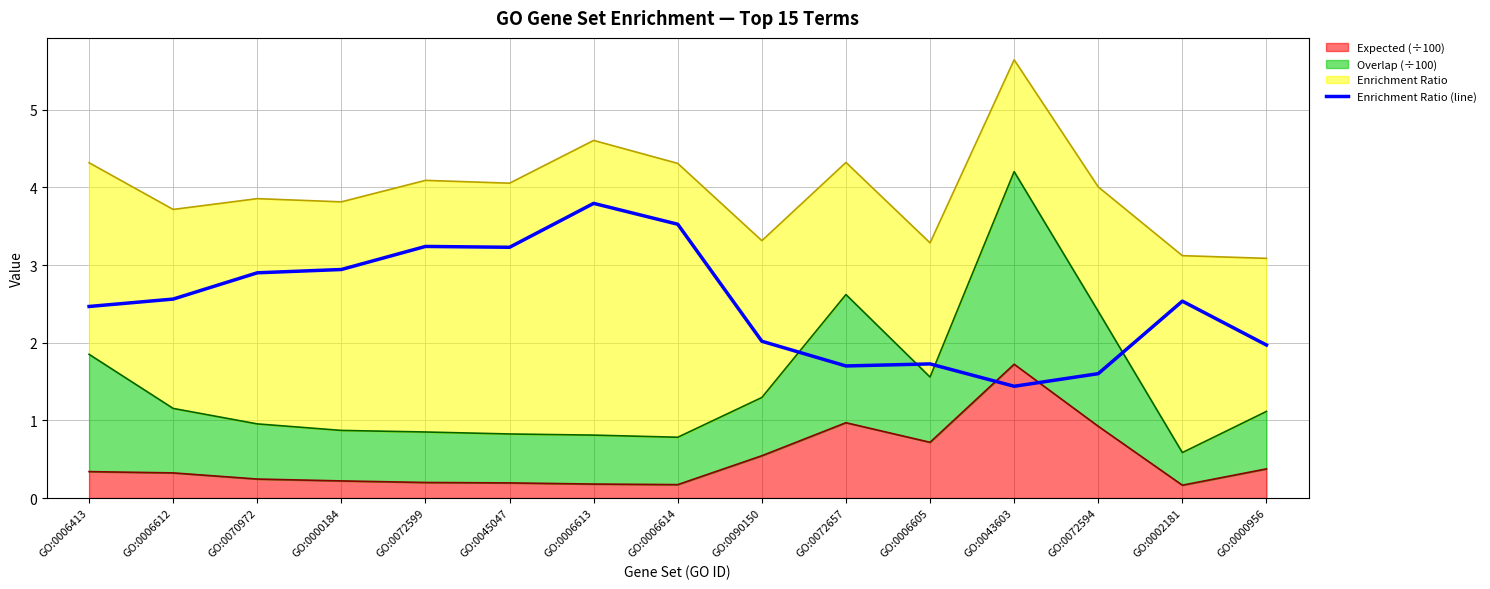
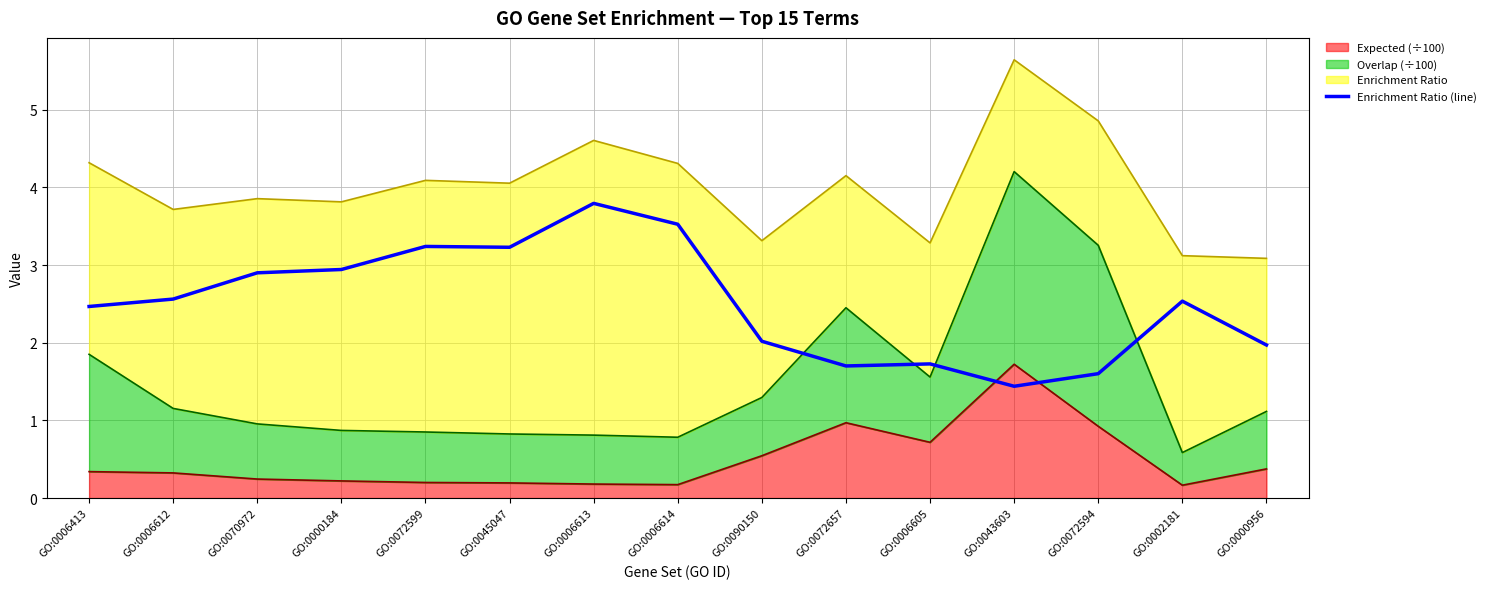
  {
    "Expected (÷100)": {
      "GO:0006413": 0.3,
      "GO:0006612": 0.3,
      "GO:0070972": 0.2,
      "GO:0000184": 0.2,
      "GO:0072599": 0.2,
      "GO:0045047": 0.2,
      "GO:0006613": 0.2,
      "GO:0006614": 0.2,
      "GO:0090150": 0.5,
      "GO:0072657": 1.0,
      "GO:0006605": 0.7,
      "GO:0043603": 1.7,
      "GO:0072594": 0.9,
      "GO:0002181": 0.2,
      "GO:0000956": 0.4
    },
    "Overlap (÷100)": {
      "GO:0006413": 1.5,
      "GO:0006612": 0.8,
      "GO:0070972": 0.7,
      "GO:0000184": 0.7,
      "GO:0072599": 0.7,
      "GO:0045047": 0.6,
      "GO:0006613": 0.6,
      "GO:0006614": 0.6,
      "GO:0090150": 0.8,
-     "GO:0072657": 1.7,
+     "GO:0072657": 1.5,
      "GO:0006605": 0.8,
      "GO:0043603": 2.5,
-     "GO:0072594": 1.5,
+     "GO:0072594": 2.3,
      "GO:0002181": 0.4,
      "GO:0000956": 0.7
    },
    "Enrichment Ratio": {
      "GO:0006413": 2.5,
      "GO:0006612": 2.6,
      "GO:0070972": 2.9,
      "GO:0000184": 2.9,
      "GO:0072599": 3.2,
      "GO:0045047": 3.2,
      "GO:0006613": 3.8,
      "GO:0006614": 3.5,
      "GO:0090150": 2.0,
      "GO:0072657": 1.7,
      "GO:0006605": 1.7,
      "GO:0043603": 1.4,
      "GO:0072594": 1.6,
      "GO:0002181": 2.5,
      "GO:0000956": 2.0
    },
    "Enrichment Ratio (line)": {
      "GO:0006413": 2.5,
      "GO:0006612": 2.6,
      "GO:0070972": 2.9,
      "GO:0000184": 2.9,
      "GO:0072599": 3.2,
      "GO:0045047": 3.2,
      "GO:0006613": 3.8,
      "GO:0006614": 3.5,
      "GO:0090150": 2.0,
      "GO:0072657": 1.7,
      "GO:0006605": 1.7,
      "GO:0043603": 1.4,
      "GO:0072594": 1.6,
      "GO:0002181": 2.5,
      "GO:0000956": 2.0
    }
  }
